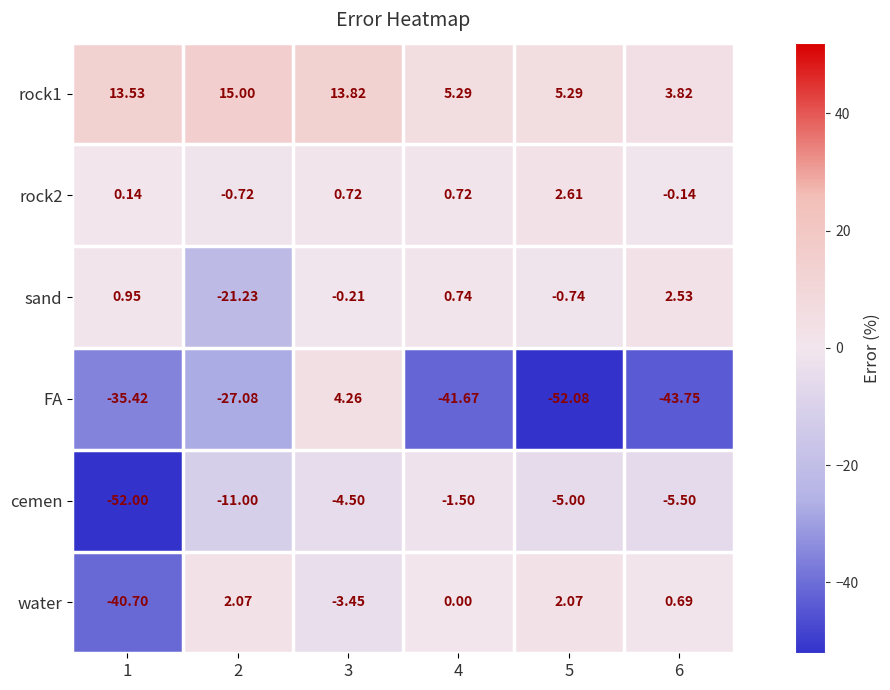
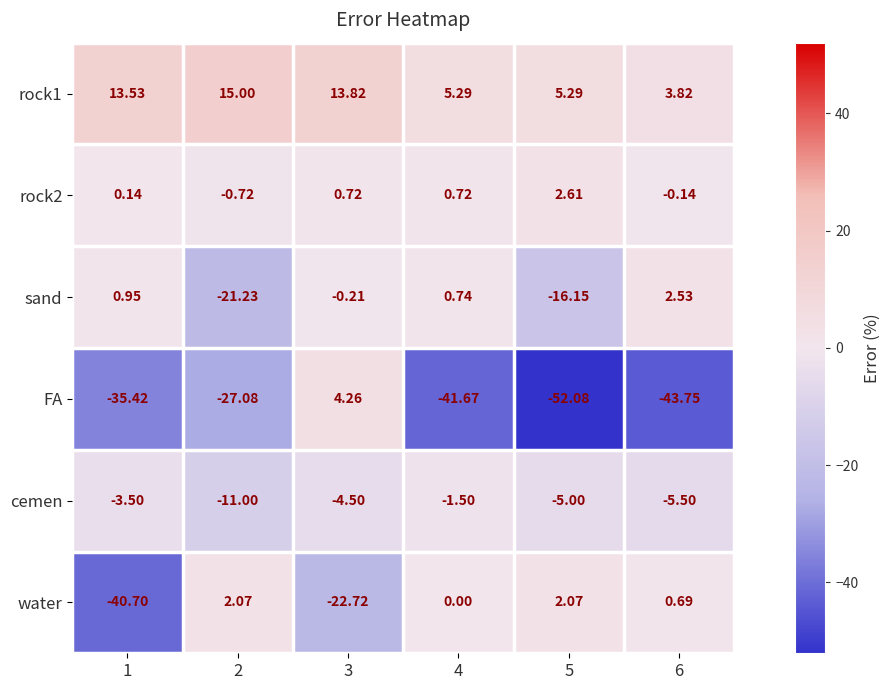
  {
    "rock1": {
      "1": 13.53,
      "2": 15.00,
      "3": 13.82,
      "4": 5.29,
      "5": 5.29,
      "6": 3.82
    },
    "rock2": {
      "1": 0.14,
      "2": -0.72,
      "3": 0.72,
      "4": 0.72,
      "5": 2.61,
      "6": -0.14
    },
    "sand": {
      "1": 0.95,
      "2": -21.23,
      "3": -0.21,
      "4": 0.74,
-     "5": -0.74,
+     "5": -16.15,
      "6": 2.53
    },
    "FA": {
      "1": -35.42,
      "2": -27.08,
      "3": 4.26,
      "4": -41.67,
      "5": -52.08,
      "6": -43.75
    },
    "cemen": {
-     "1": -52.00,
+     "1": -3.50,
      "2": -11.00,
      "3": -4.50,
      "4": -1.50,
      "5": -5.00,
      "6": -5.50
    },
    "water": {
      "1": -40.70,
      "2": 2.07,
-     "3": -3.45,
+     "3": -22.72,
      "4": 0.00,
      "5": 2.07,
      "6": 0.69
    }
  }
